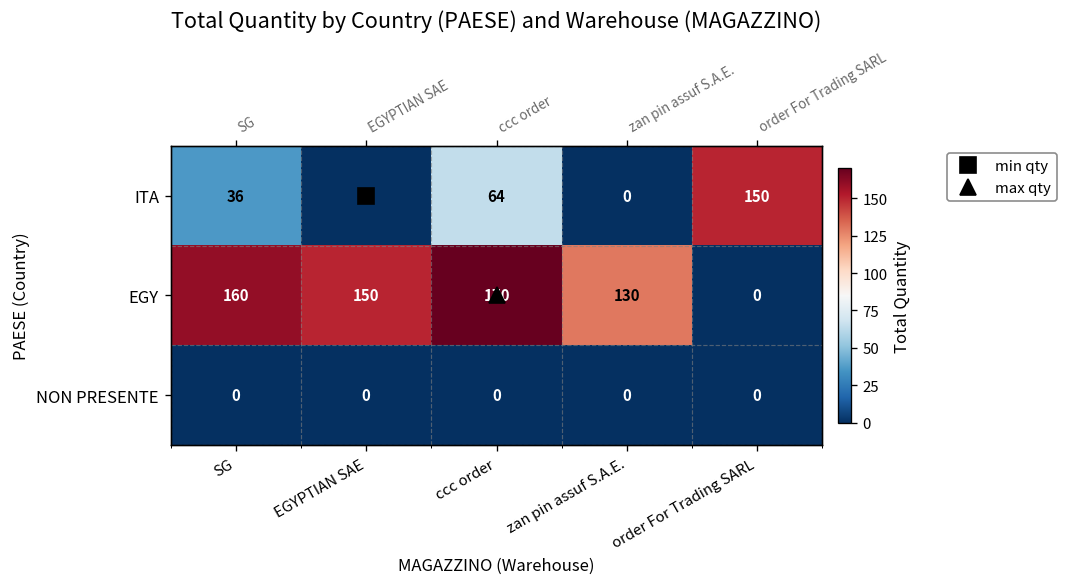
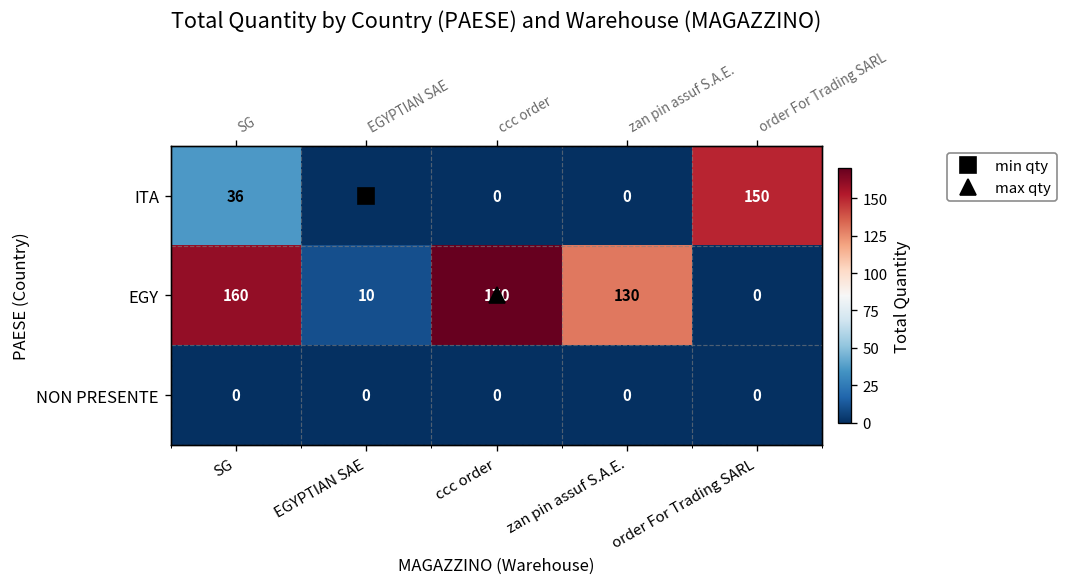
  {
    "ITA": {
      "SG": 36,
-     "ccc order": 64,
+     "ccc order": 0,
      "zan pin assuf S.A.E.": 0,
      "order For Trading SARL": 150
    },
    "EGY": {
      "SG": 160,
-     "EGYPTIAN SAE": 150,
+     "EGYPTIAN SAE": 10,
      "zan pin assuf S.A.E.": 130,
      "order For Trading SARL": 0
    },
    "NON PRESENTE": {
      "SG": 0,
      "EGYPTIAN SAE": 0,
      "ccc order": 0,
      "zan pin assuf S.A.E.": 0,
      "order For Trading SARL": 0
    }
  }
